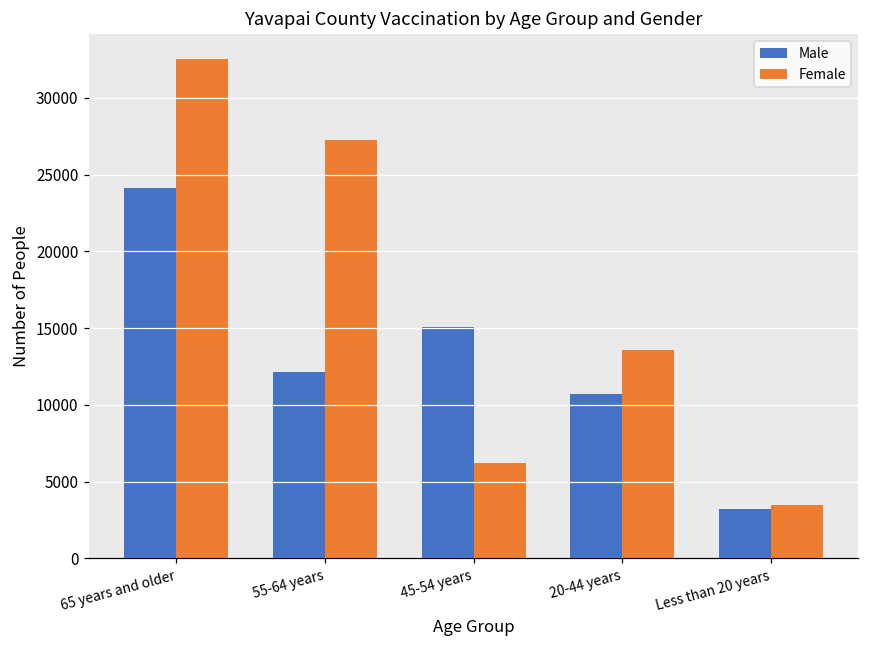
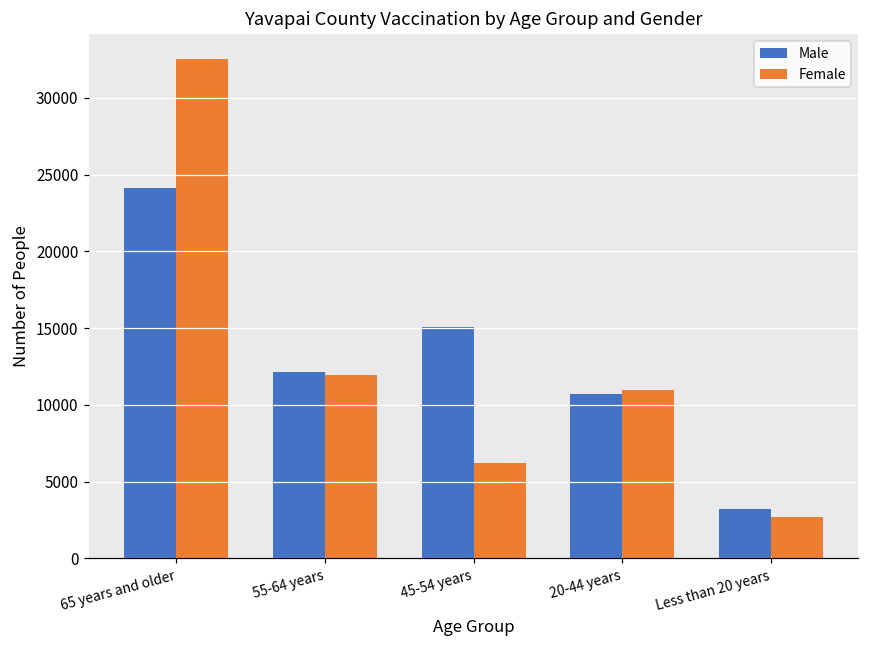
  {
    "Male": {
      "65 years and older": 24100,
      "55-64 years": 12100,
      "45-54 years": 15100,
      "20-44 years": 10700,
      "Less than 20 years": 3200
    },
    "Female": {
      "65 years and older": 32500,
-     "55-64 years": 27300,
+     "55-64 years": 11900,
      "45-54 years": 6200,
-     "20-44 years": 13600,
-     "Less than 20 years": 3500
+     "20-44 years": 11000,
+     "Less than 20 years": 2700
    }
  }
